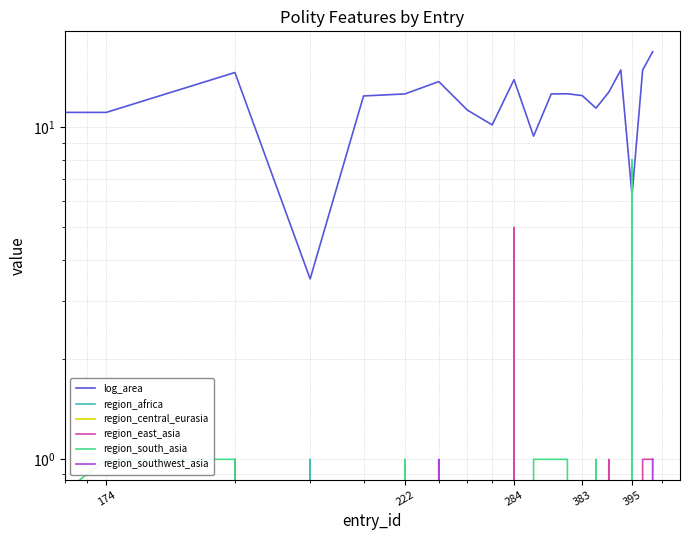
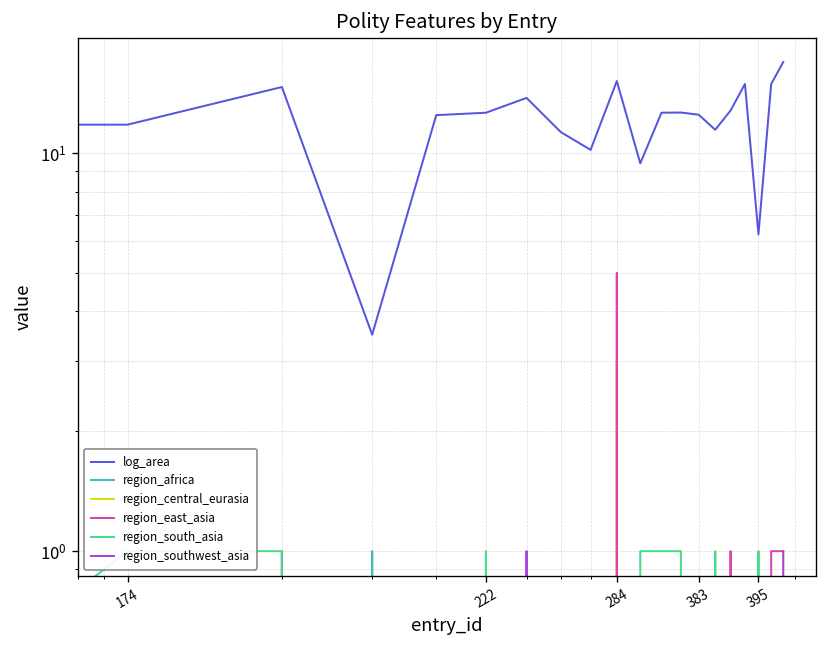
  {
    "log_area": {
-     "174": 11.1,
+     "174": 11.8,
      "222": 12.6,
-     "284": 13.9,
+     "284": 15,
      "383": 12.5,
      "395": 6.2
    },
    "region_central_eurasia": {
      "284": 3.0
    },
    "region_east_asia": {
      "284": 5.0
    },
    "region_south_asia": {
      "222": 1,
-     "395": 8
+     "395": 1
    }
  }
